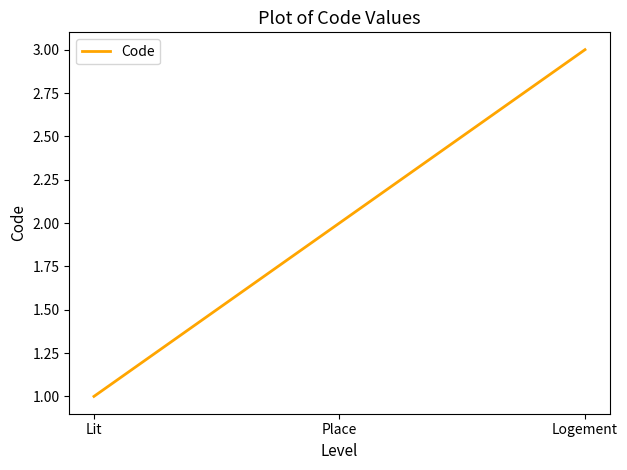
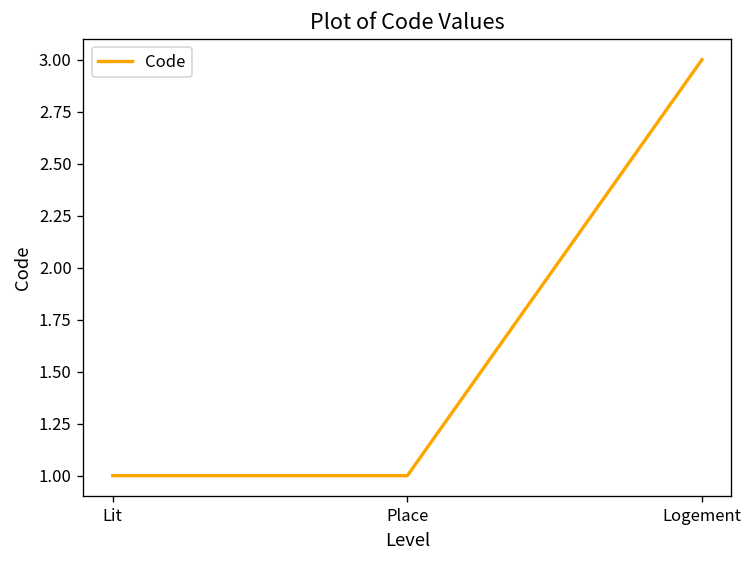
  {
    "Lit": 1,
-   "Place": 2,
+   "Place": 1,
    "Logement": 3
  }
